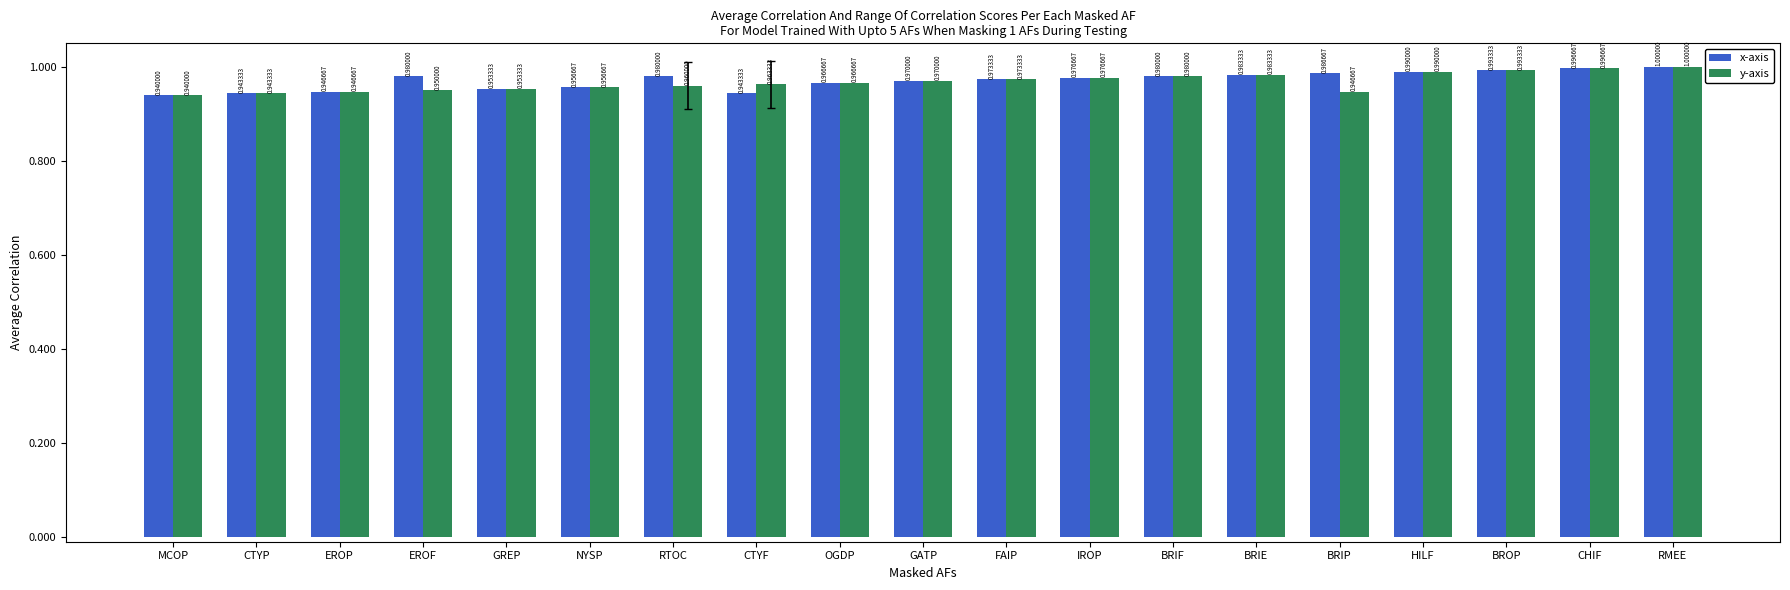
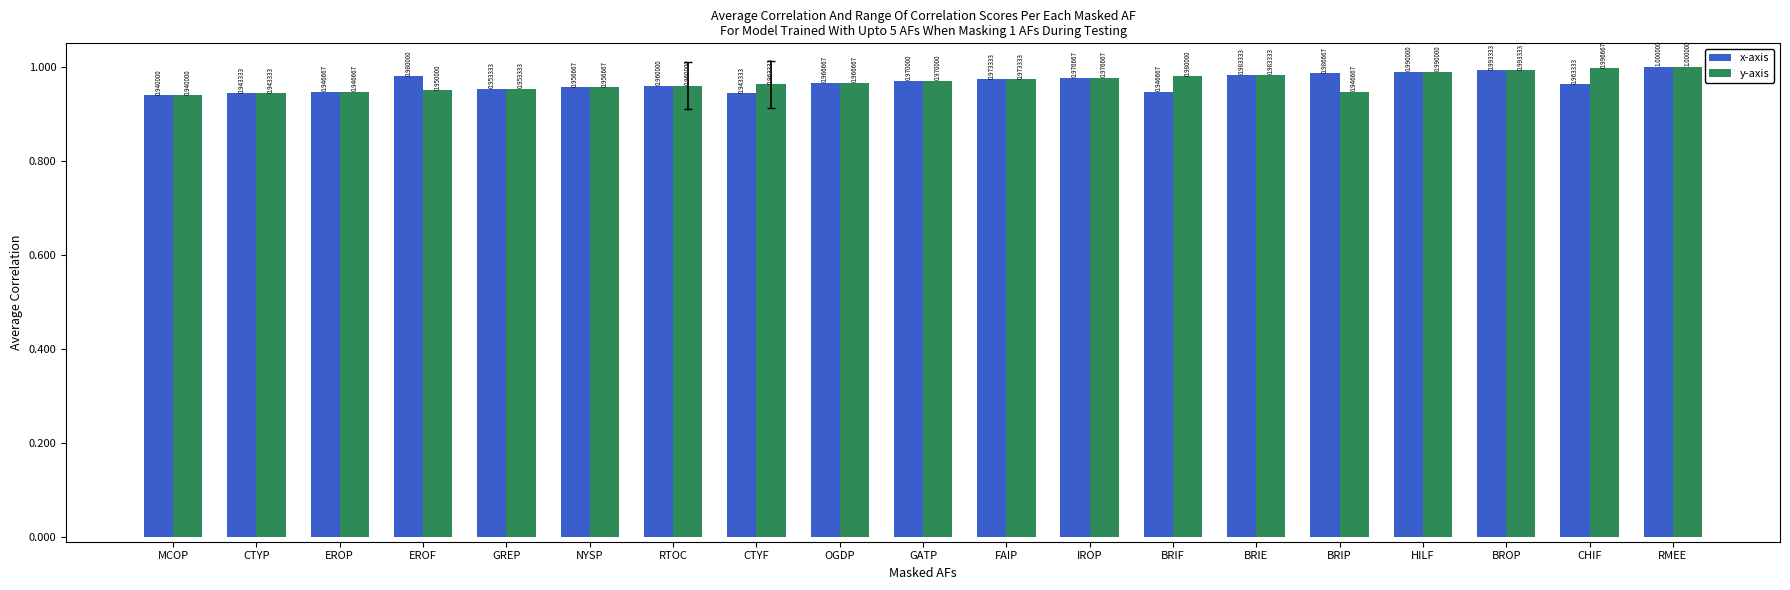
  {
    "x-axis": {
      "MCOP": 0.940000,
      "CTYP": 0.943333,
      "EROP": 0.946667,
      "EROF": 0.980000,
      "GREP": 0.953333,
      "NYSP": 0.956667,
-     "RTOC": 0.980000,
+     "RTOC": 0.960000,
      "CTYF": 0.943333,
      "OGDP": 0.966667,
      "GATP": 0.970000,
      "FAIP": 0.973333,
      "IROP": 0.976667,
-     "BRIF": 0.980000,
+     "BRIF": 0.946667,
      "BRIE": 0.983333,
      "BRIP": 0.986667,
      "HILF": 0.990000,
      "BROP": 0.993333,
-     "CHIF": 0.996667,
+     "CHIF": 0.963333,
      "RMEE": 1.000000
    },
    "y-axis": {
      "MCOP": 0.940000,
      "CTYP": 0.943333,
      "EROP": 0.946667,
      "EROF": 0.950000,
      "GREP": 0.953333,
      "NYSP": 0.956667,
      "OGDP": 0.966667,
      "GATP": 0.970000,
      "FAIP": 0.973333,
      "IROP": 0.976667,
      "BRIF": 0.980000,
      "BRIE": 0.983333,
      "BRIP": 0.946667,
      "HILF": 0.990000,
      "BROP": 0.993333,
      "CHIF": 0.996667,
      "RMEE": 1.000000
    }
  }
